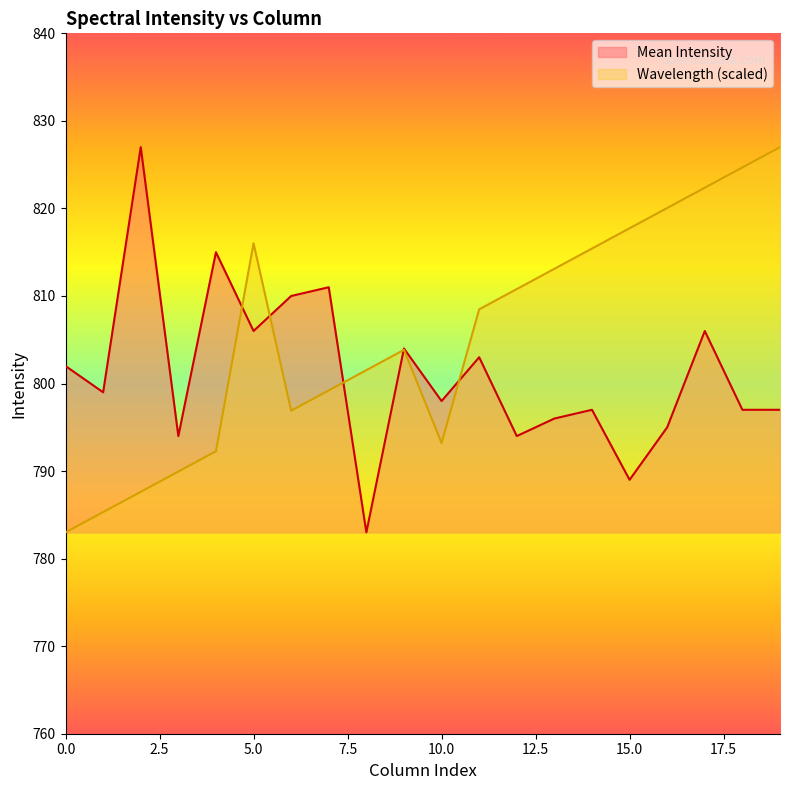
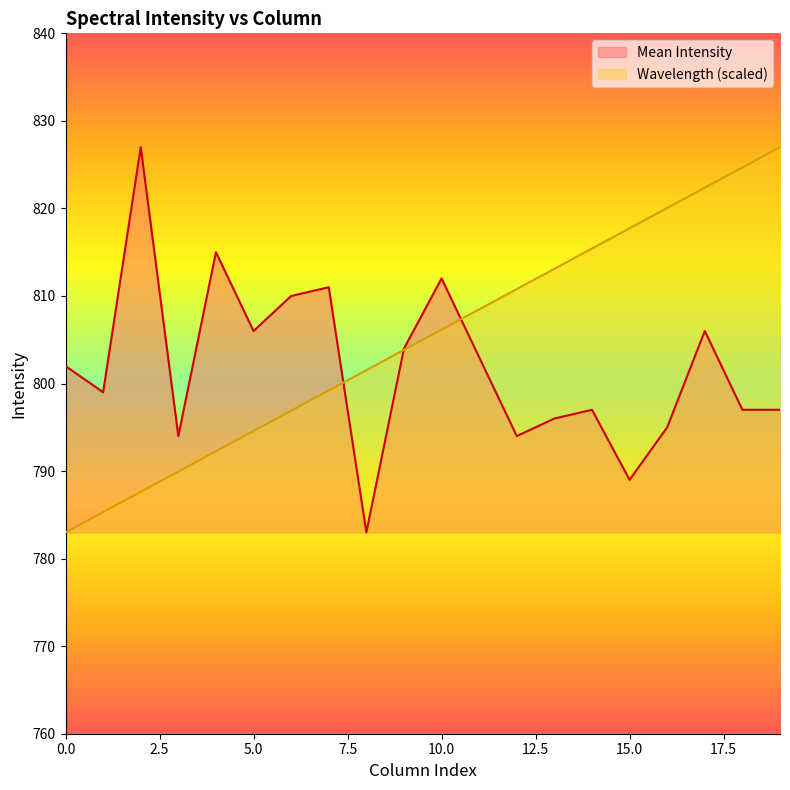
  {
    "Mean Intensity": {
      "0.0": 802,
      "5.0": 806,
-     "10.0": 798,
+     "10.0": 812,
      "15.0": 789
    },
    "Wavelength (scaled)": {
      "0.0": 783,
-     "5.0": 816,
-     "10.0": 793,
+     "5.0": 795,
+     "10.0": 806,
      "15.0": 818
    }
  }
